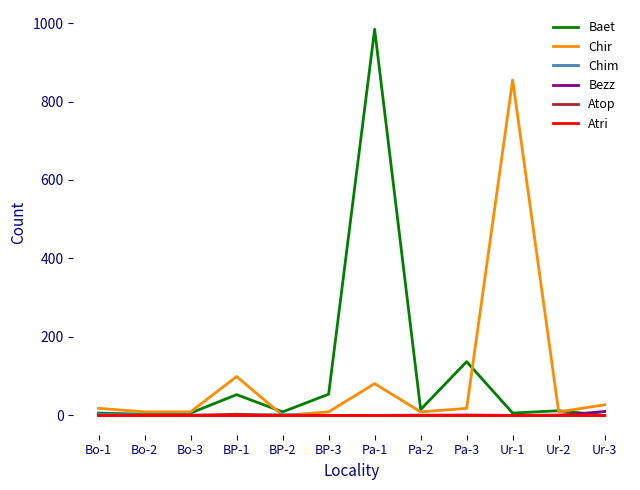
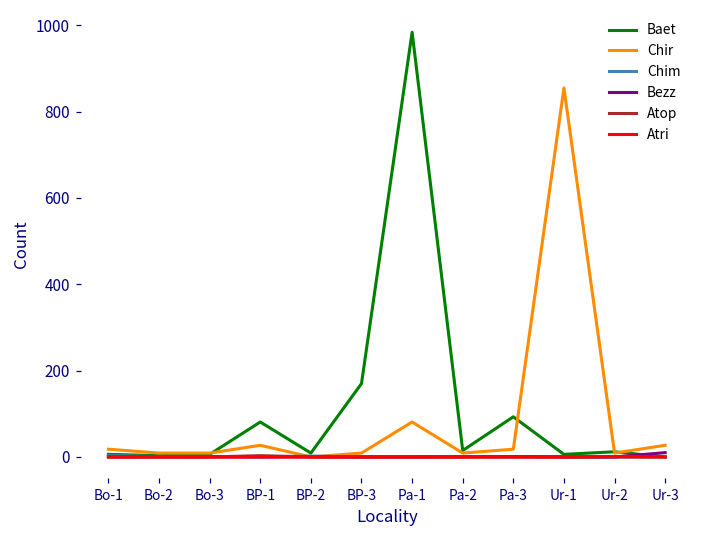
  {
    "Baet": {
-     "BP-1": 50,
+     "BP-1": 80,
      "BP-2": 10,
-     "BP-3": 50,
+     "BP-3": 170,
      "Pa-1": 980,
-     "Pa-3": 140
+     "Pa-3": 90
    },
    "Chir": {
      "Bo-1": 20,
-     "BP-1": 100,
+     "BP-1": 30,
      "BP-3": 10,
      "Pa-1": 80,
      "Pa-3": 20,
      "Ur-1": 860,
      "Ur-3": 30
    },
    "Bezz": {
      "Ur-3": 10
    }
  }
